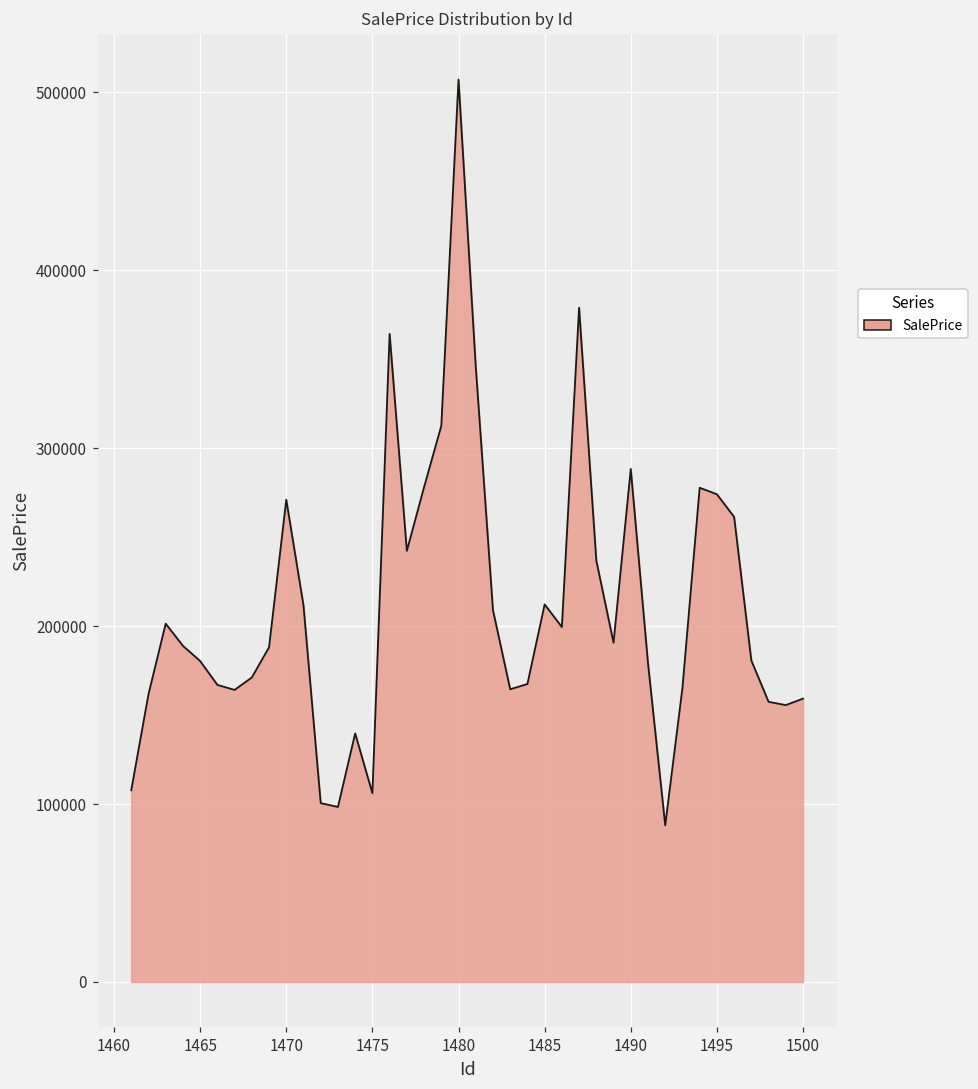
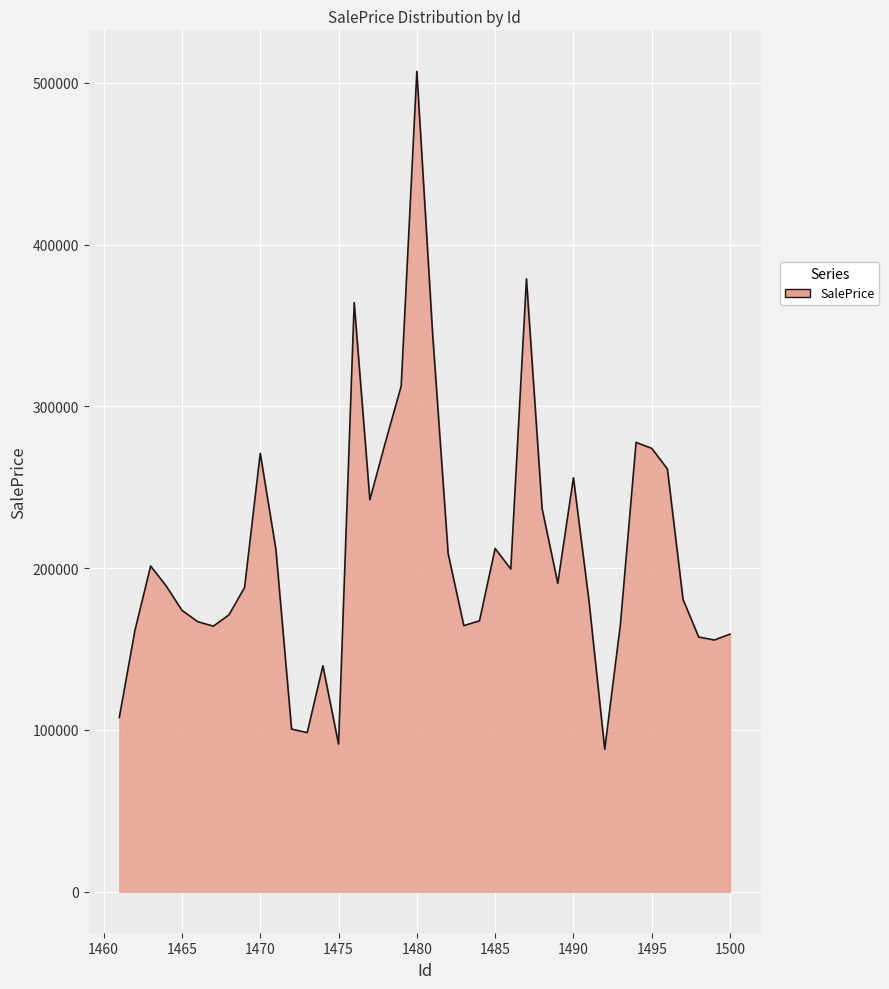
  {
-   "1465": 180000,
+   "1465": 174000,
    "1470": 271000,
-   "1475": 106000,
+   "1475": 91000,
    "1480": 507000,
    "1485": 212000,
-   "1490": 288000,
+   "1490": 256000,
    "1495": 274000,
    "1500": 159000
  }
